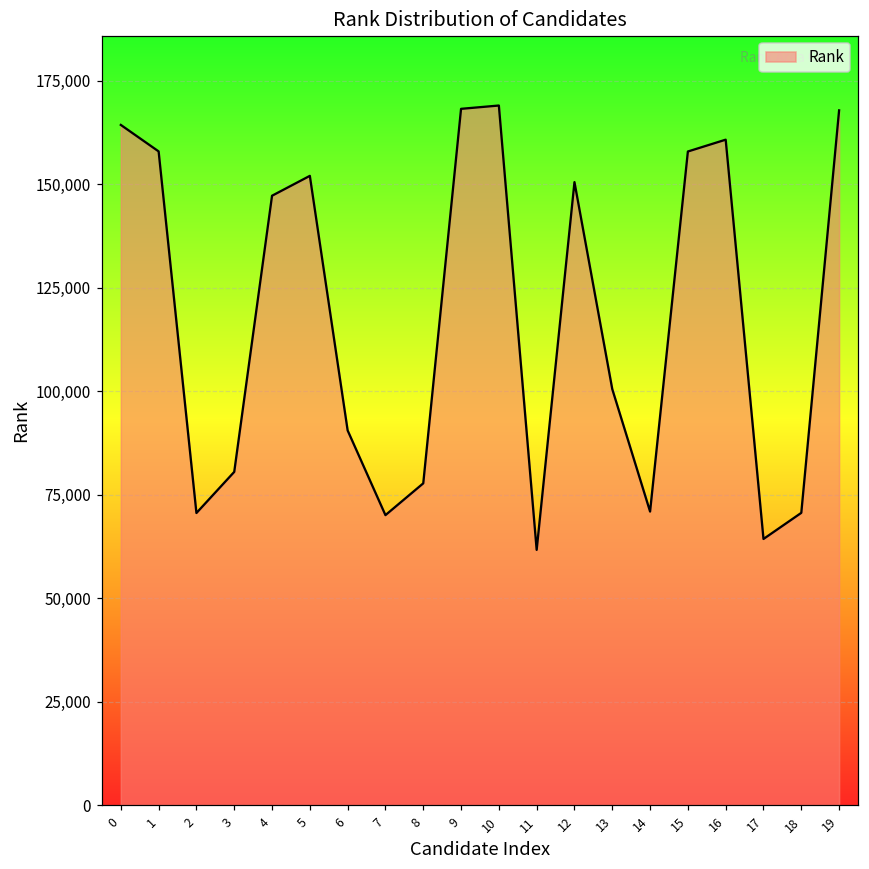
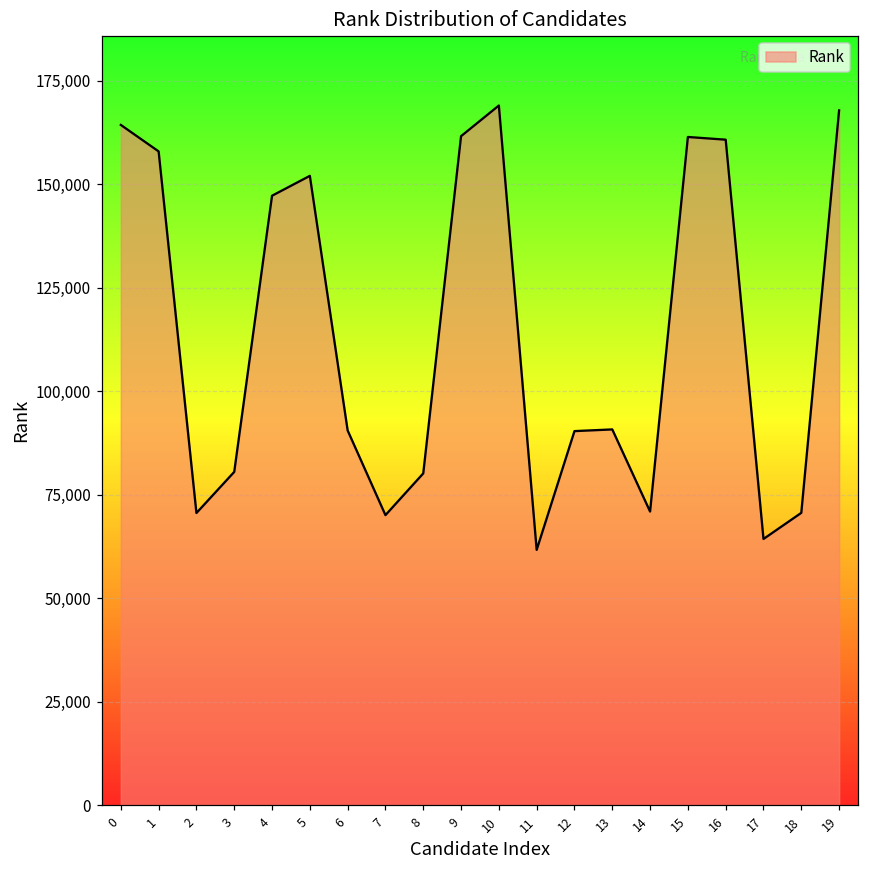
  {
    "0": "164,000",
    "1": "158,000",
    "2": "71,000",
    "3": "80,000",
    "4": "147,000",
    "5": "152,000",
    "6": "90,000",
    "7": "70,000",
-   "8": "78,000",
-   "9": "168,000",
+   "8": "80,000",
+   "9": "162,000",
    "10": "169,000",
    "11": "62,000",
-   "12": "150,000",
-   "13": "100,000",
+   "12": "90,000",
+   "13": "91,000",
    "14": "71,000",
-   "15": "158,000",
+   "15": "161,000",
    "16": "161,000",
    "17": "64,000",
    "18": "71,000",
    "19": "168,000"
  }
